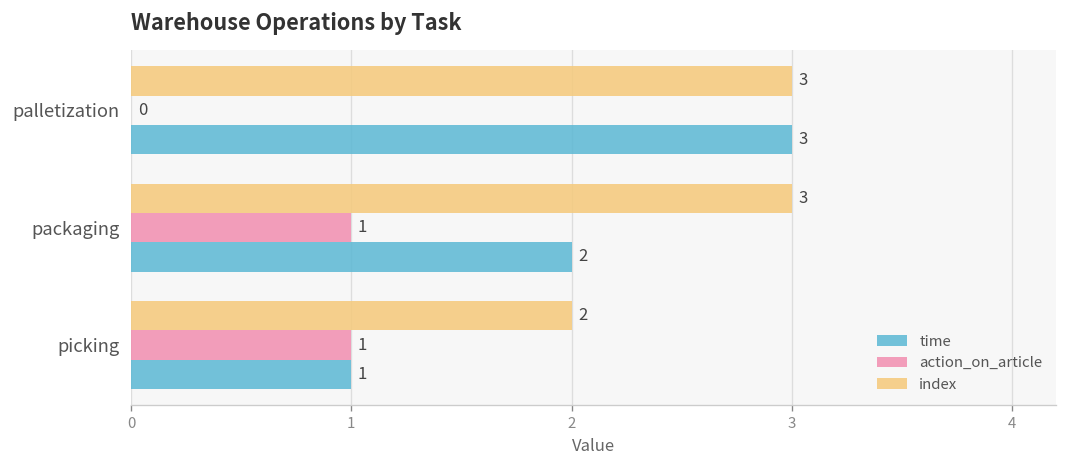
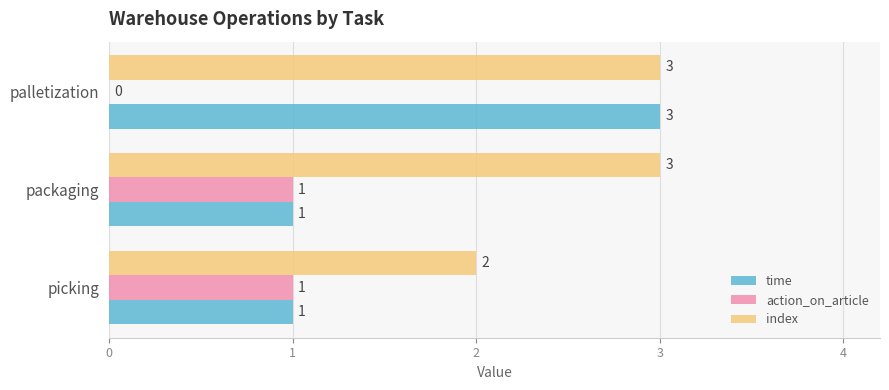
  {
    "time": {
      "palletization": 3,
-     "packaging": 2,
+     "packaging": 1,
      "picking": 1
    },
    "action_on_article": {
      "palletization": 0,
      "packaging": 1,
      "picking": 1
    },
    "index": {
      "palletization": 3,
      "packaging": 3,
      "picking": 2
    }
  }
